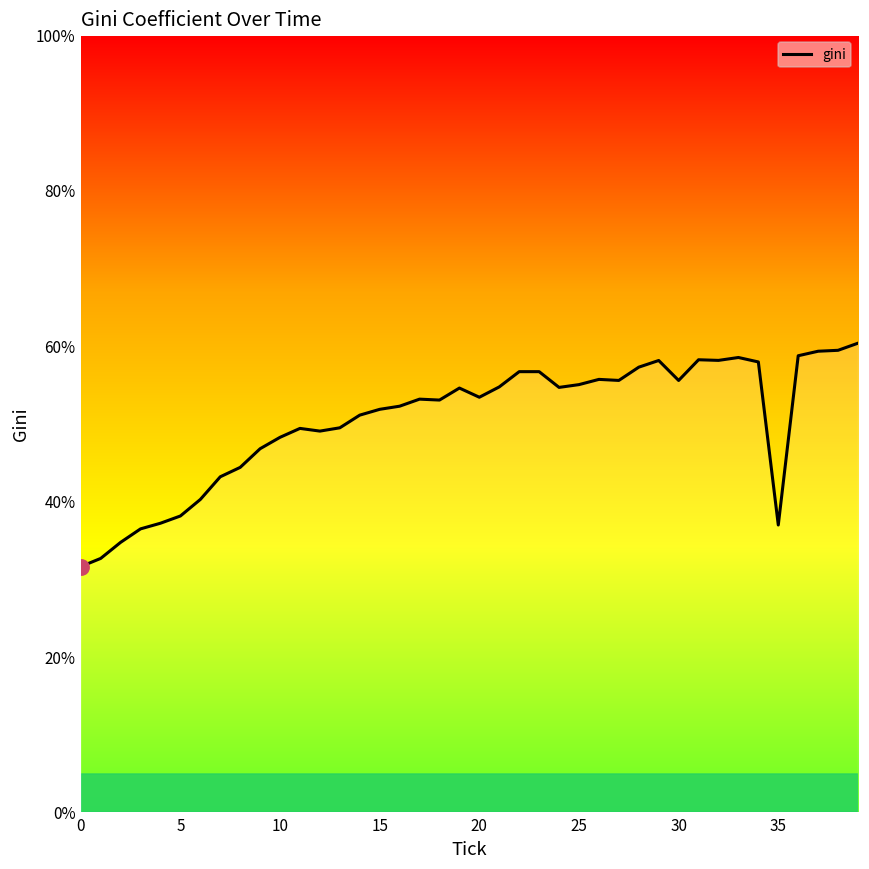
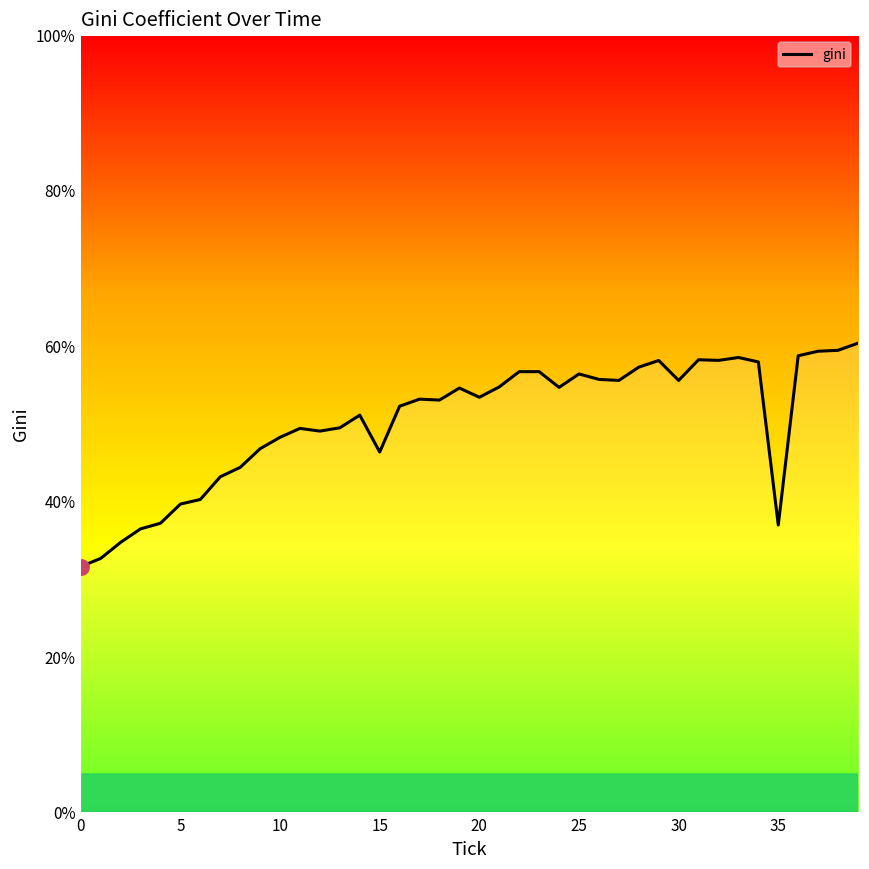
  {
    "gini": {
-     "5": "38%",
+     "5": "40%",
      "10": "48%",
-     "15": "52%",
+     "15": "46%",
      "20": "53%",
-     "25": "55%",
+     "25": "56%",
      "30": "56%",
      "35": "37%"
    }
  }
